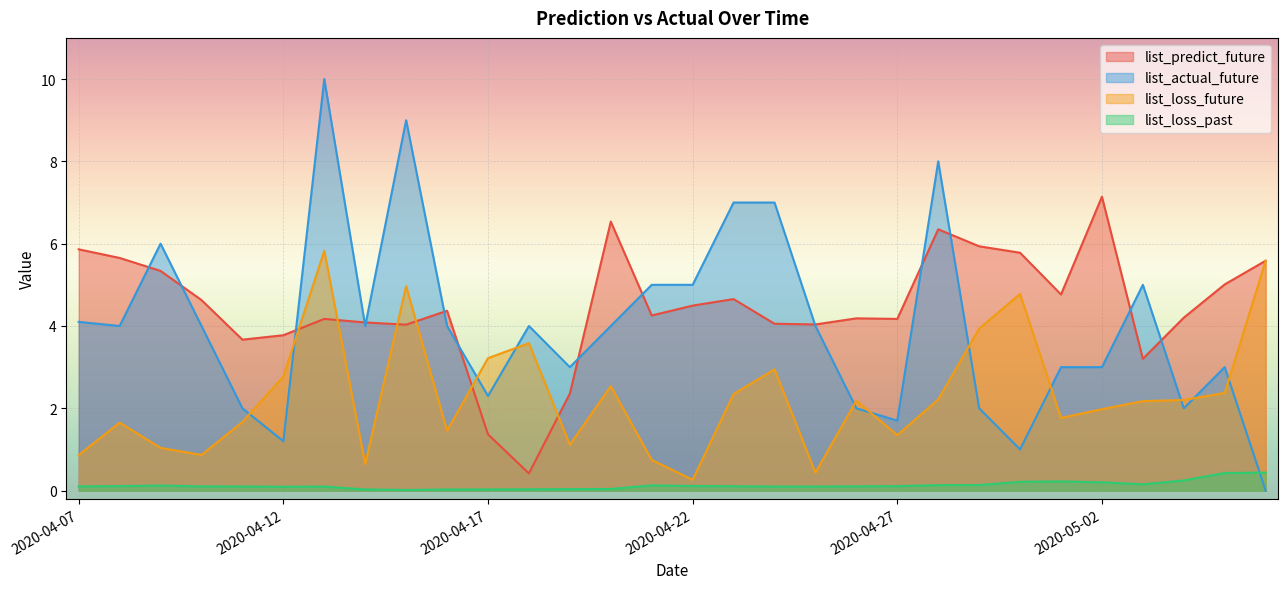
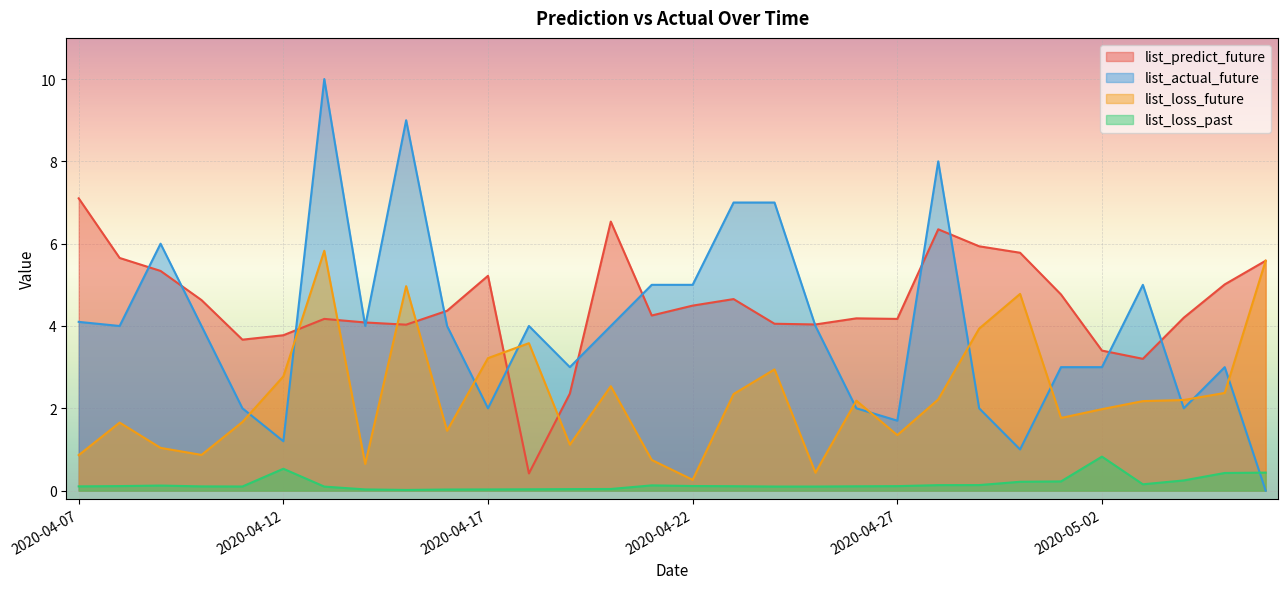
  {
    "list_predict_future": {
-     "2020-04-07": 5.9,
+     "2020-04-07": 7.1,
      "2020-04-12": 3.8,
-     "2020-04-17": 1.4,
+     "2020-04-17": 5.2,
      "2020-04-22": 4.5,
      "2020-04-27": 4.2,
-     "2020-05-02": 7.1
+     "2020-05-02": 3.4
    },
    "list_actual_future": {
      "2020-04-07": 4.1,
      "2020-04-12": 1.2,
-     "2020-04-17": 2.3,
+     "2020-04-17": 2.0,
      "2020-04-22": 5.0,
      "2020-04-27": 1.7,
      "2020-05-02": 3.0
    },
    "list_loss_future": {
      "2020-04-07": 0.9,
      "2020-04-12": 2.8,
      "2020-04-17": 3.2,
      "2020-04-22": 0.3,
      "2020-04-27": 1.3,
      "2020-05-02": 2.0
    },
    "list_loss_past": {
      "2020-04-07": 0.1,
-     "2020-04-12": 0.1,
+     "2020-04-12": 0.5,
      "2020-04-17": 0.0,
      "2020-04-22": 0.1,
      "2020-04-27": 0.1,
-     "2020-05-02": 0.2
+     "2020-05-02": 0.8
    }
  }
